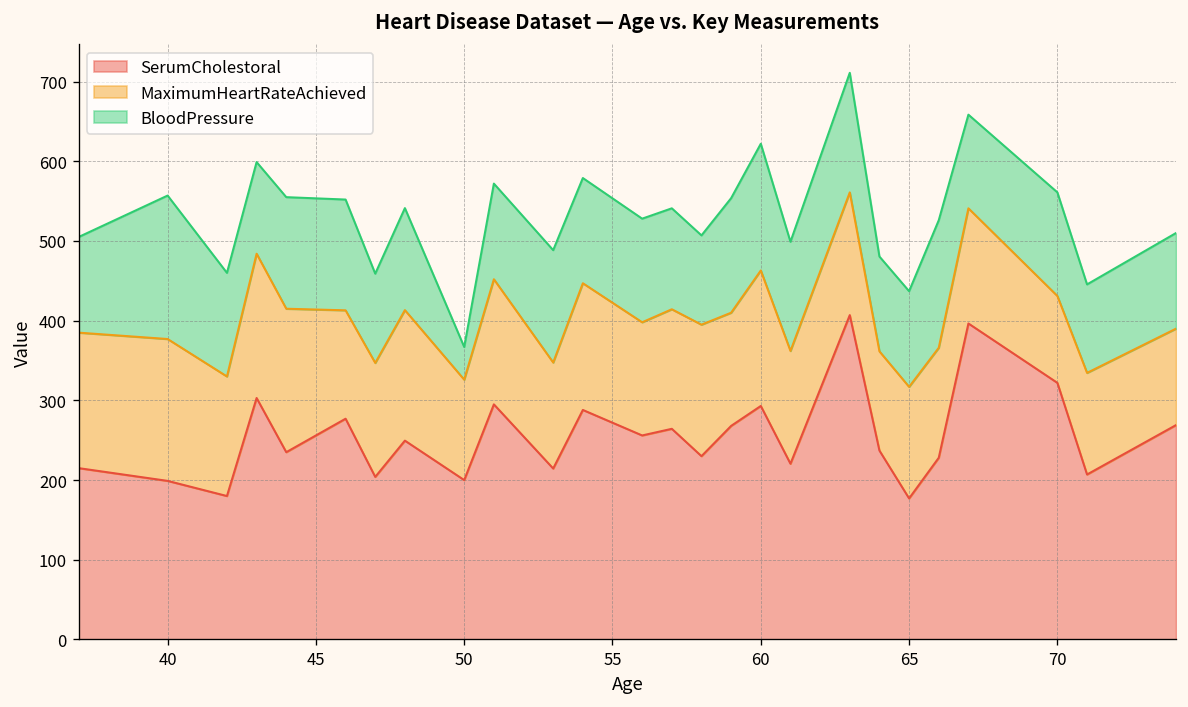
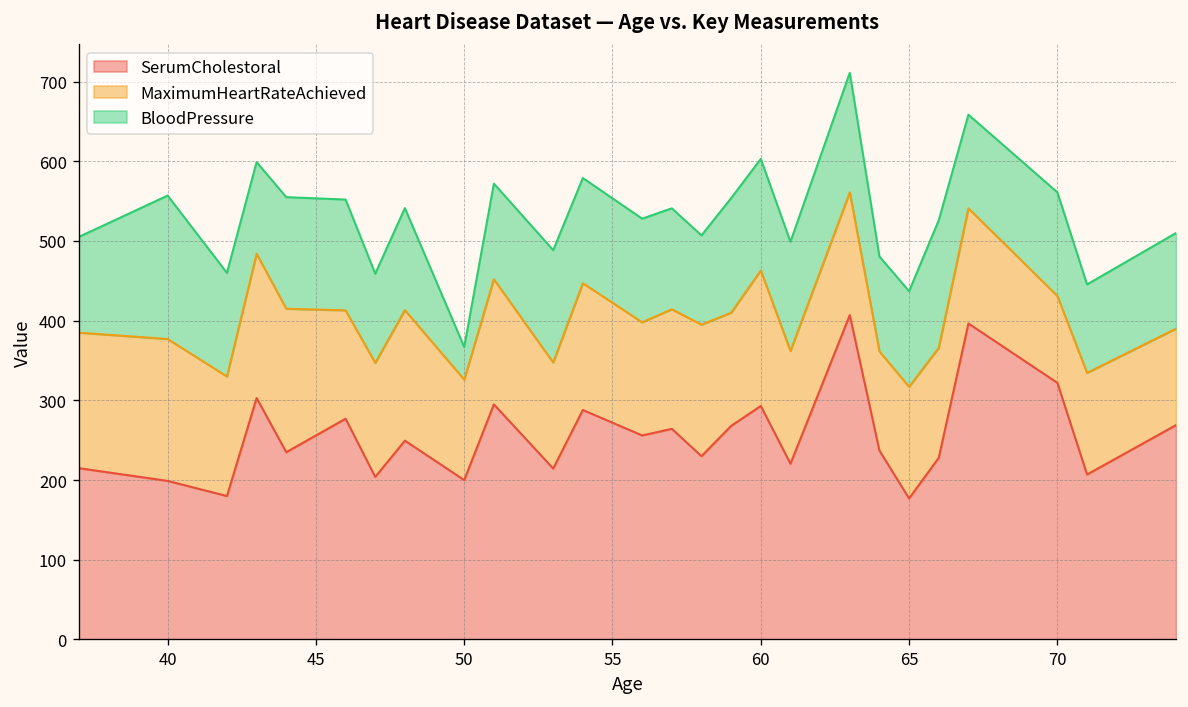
  {
    "SerumCholestoral": {
      "40": 200,
      "50": 200,
      "60": 290,
      "65": 180,
      "70": 320
    },
    "MaximumHeartRateAchieved": {
      "40": 180,
      "50": 130,
      "60": 170,
      "65": 140,
      "70": 110
    },
    "BloodPressure": {
      "40": 180,
      "50": 40,
-     "60": 160,
+     "60": 140,
      "65": 120,
      "70": 130
    }
  }
